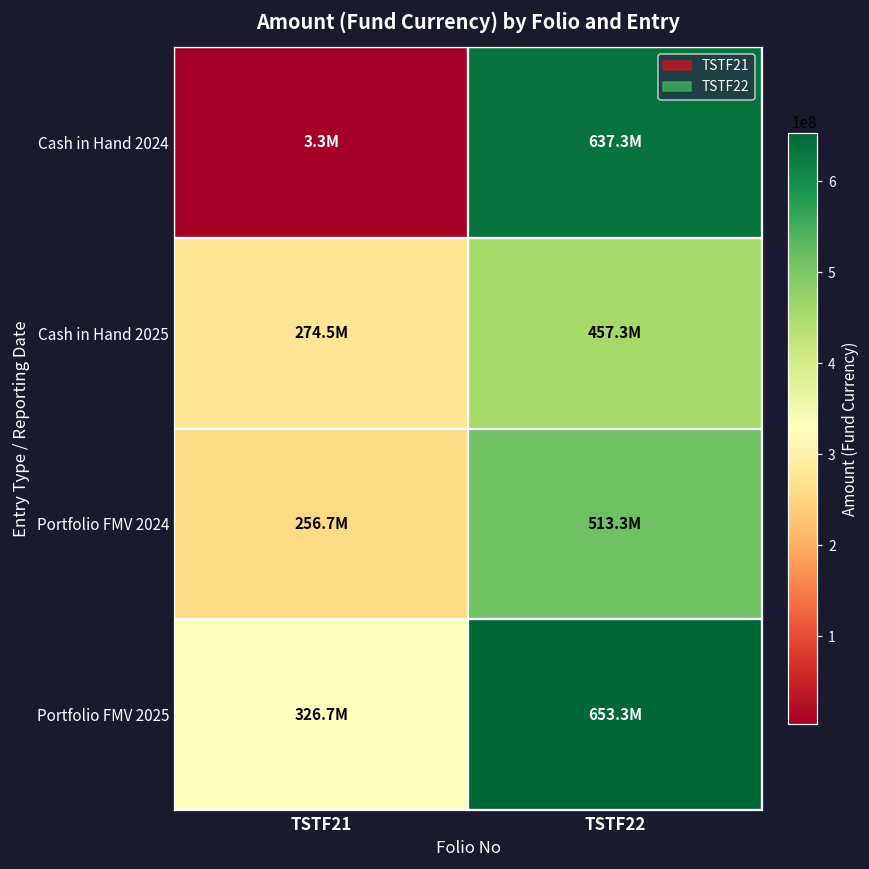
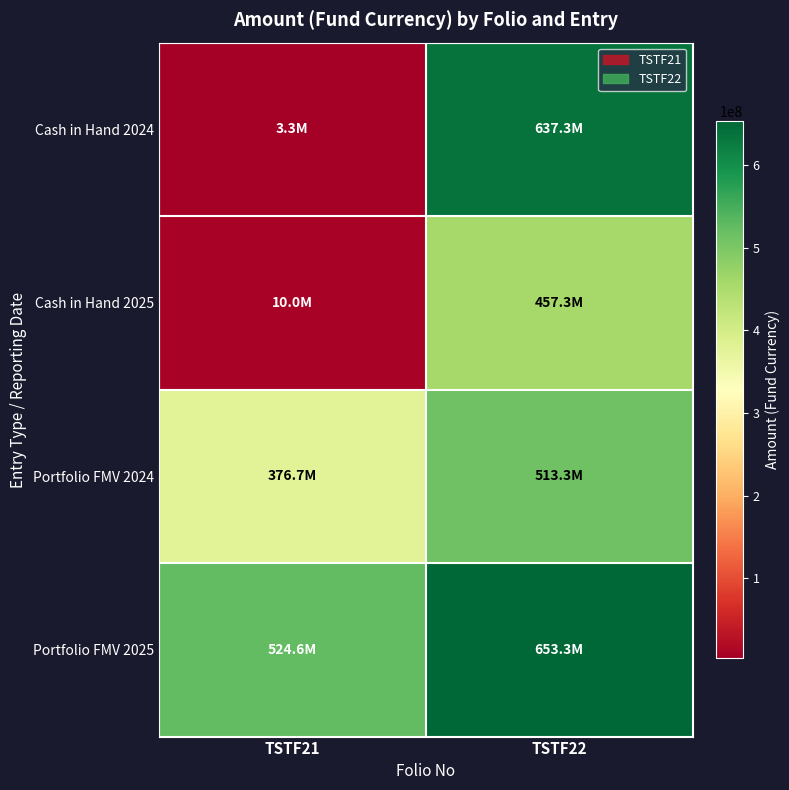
  {
    "Cash in Hand 2024": {
      "TSTF21": "3.3M",
      "TSTF22": "637.3M"
    },
    "Cash in Hand 2025": {
-     "TSTF21": "274.5M",
+     "TSTF21": "10.0M",
      "TSTF22": "457.3M"
    },
    "Portfolio FMV 2024": {
-     "TSTF21": "256.7M",
+     "TSTF21": "376.7M",
      "TSTF22": "513.3M"
    },
    "Portfolio FMV 2025": {
-     "TSTF21": "326.7M",
+     "TSTF21": "524.6M",
      "TSTF22": "653.3M"
    }
  }
